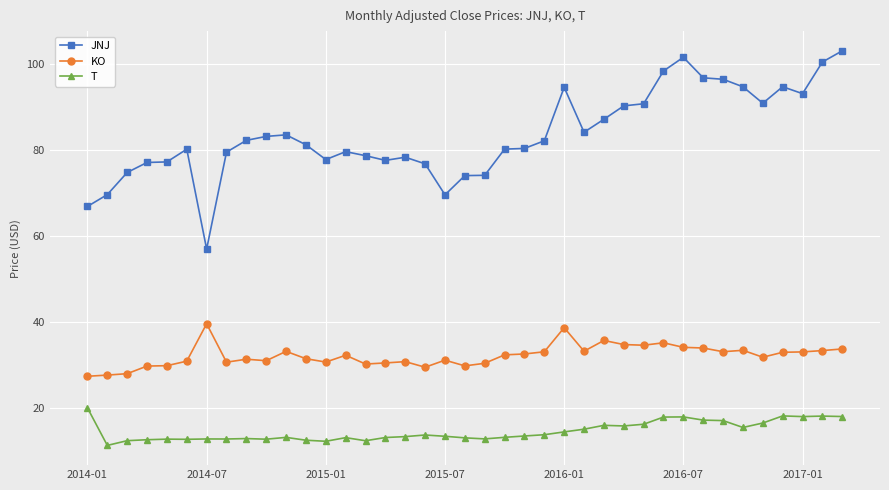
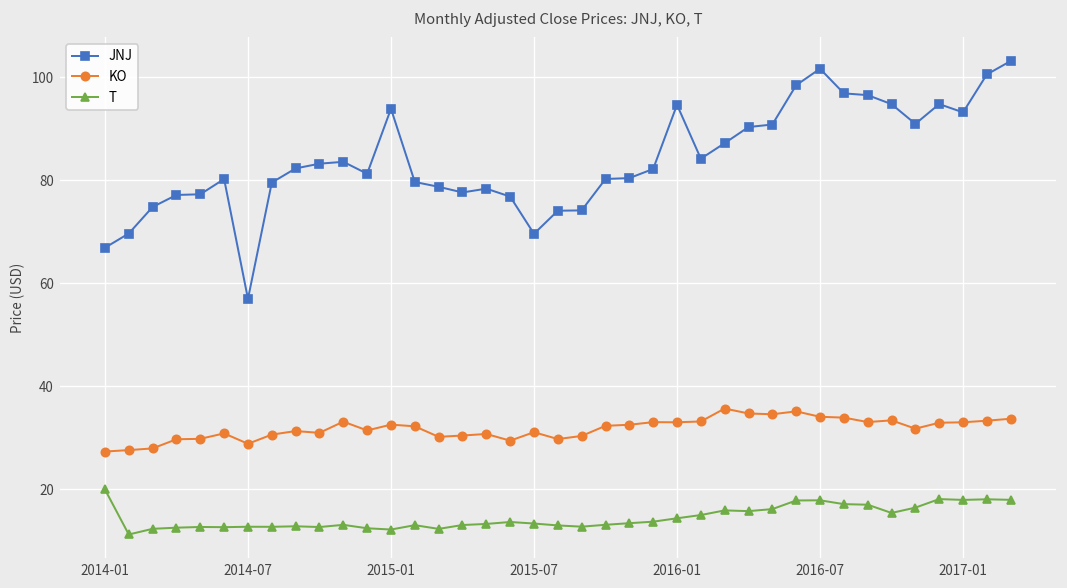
  {
    "JNJ": {
      "2014-01": 67,
      "2014-07": 57,
-     "2015-01": 78,
+     "2015-01": 94,
      "2015-07": 70,
      "2016-01": 95,
      "2016-07": 102,
      "2017-01": 93
    },
    "KO": {
      "2014-01": 27,
-     "2014-07": 40,
-     "2015-01": 31,
+     "2014-07": 29,
+     "2015-01": 33,
      "2015-07": 31,
-     "2016-01": 39,
+     "2016-01": 33,
      "2016-07": 34,
      "2017-01": 33
    },
    "T": {
      "2014-01": 20,
      "2014-07": 13,
      "2015-01": 12,
      "2015-07": 13,
      "2016-01": 14,
      "2016-07": 18,
      "2017-01": 18
    }
  }
